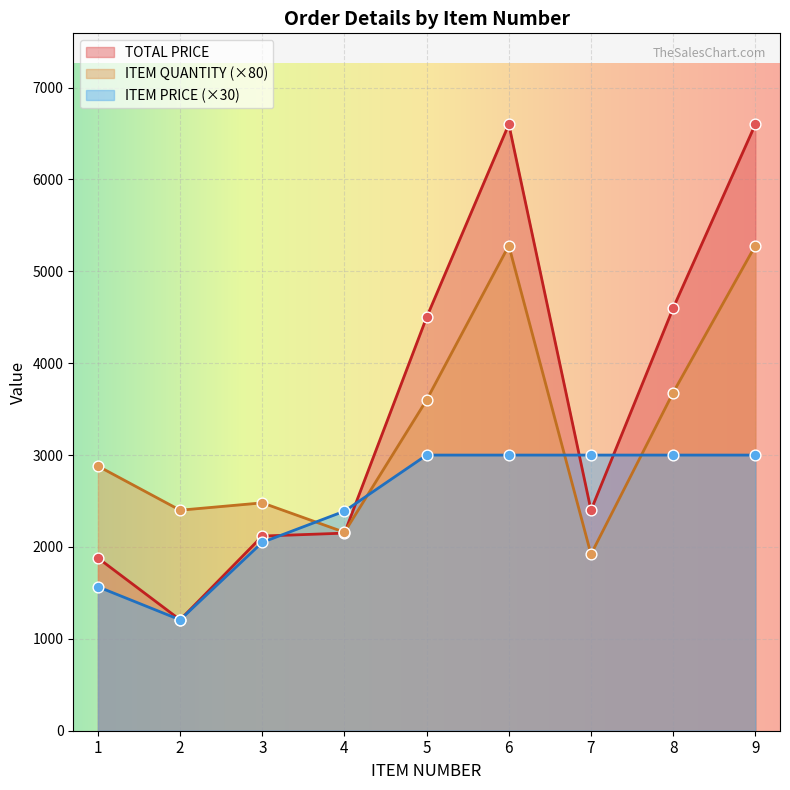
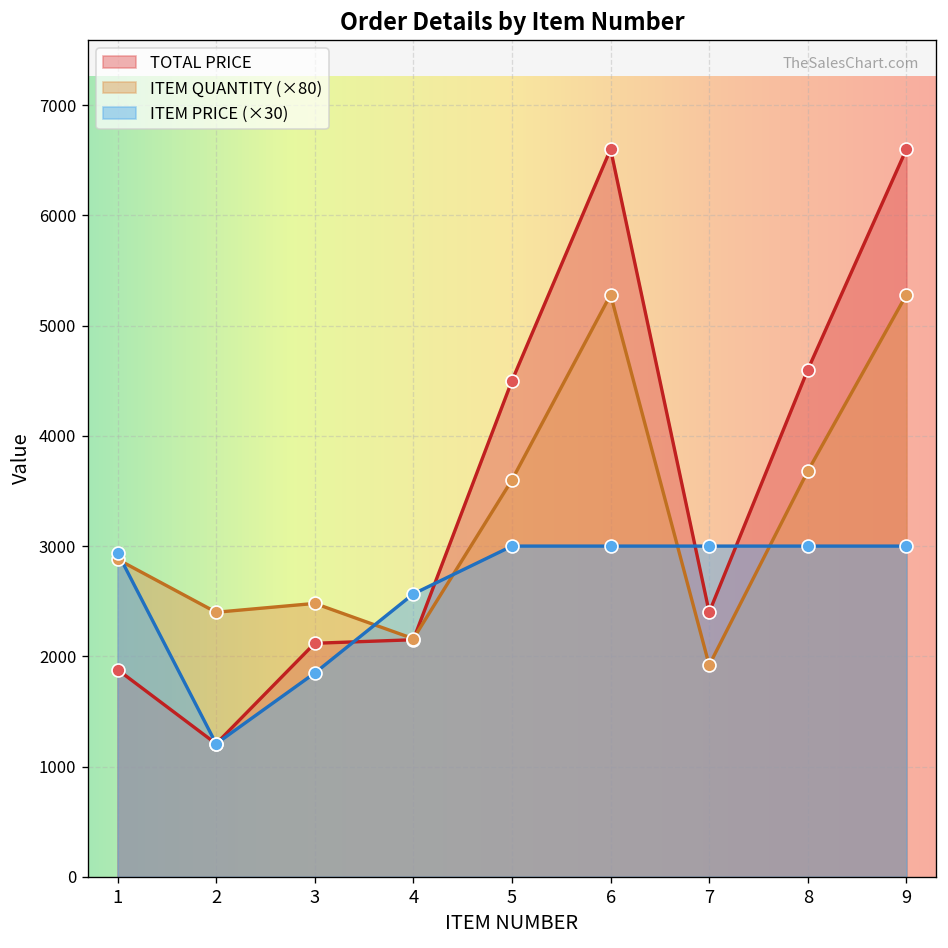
  {
    "ITEM PRICE (×30)": {
-     "1": 1600,
-     "3": 2100,
-     "4": 2400,
+     "1": 2900,
+     "3": 1800,
+     "4": 2600,
      "5": 3000,
      "6": 3000,
      "7": 3000,
      "8": 3000,
      "9": 3000
    }
  }
